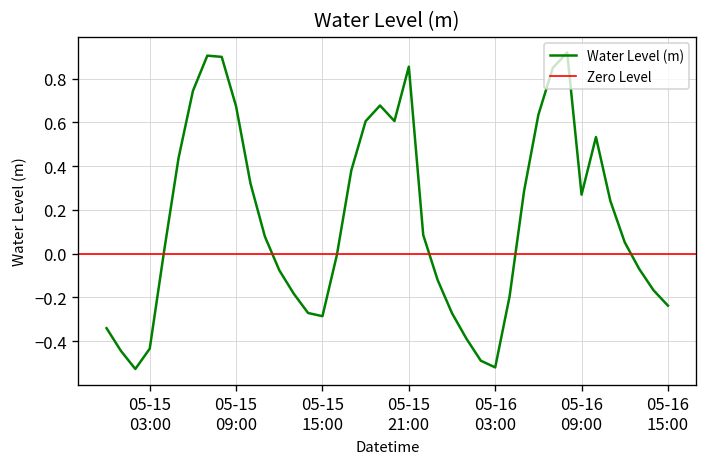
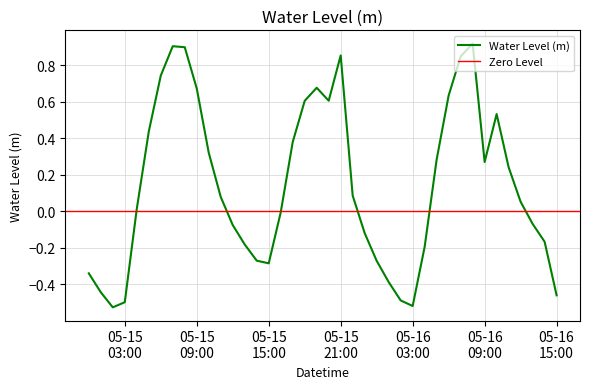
  {
-   "05-15 03:00": -0.43,
+   "05-15 03:00": -0.50,
    "05-15 09:00": 0.67,
    "05-15 15:00": -0.29,
    "05-15 21:00": 0.85,
    "05-16 03:00": -0.52,
    "05-16 09:00": 0.27,
-   "05-16 15:00": -0.24
+   "05-16 15:00": -0.46
  }
